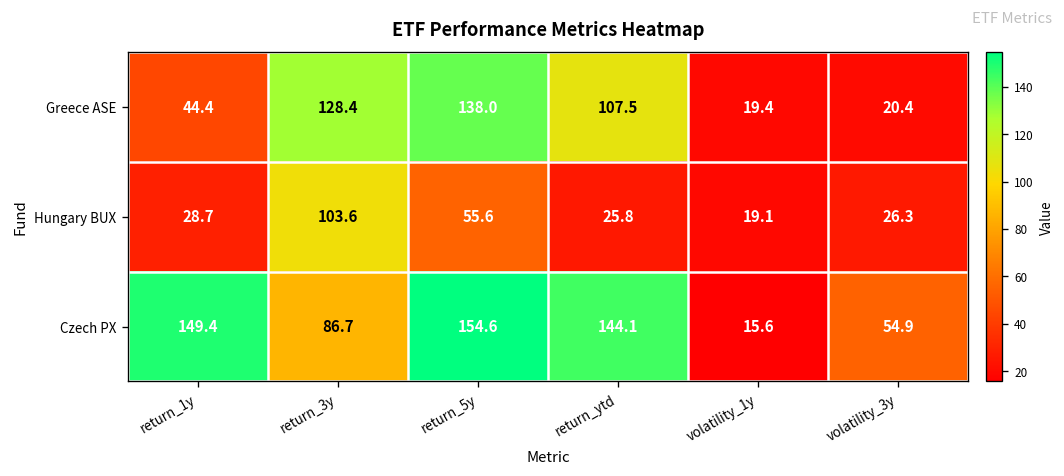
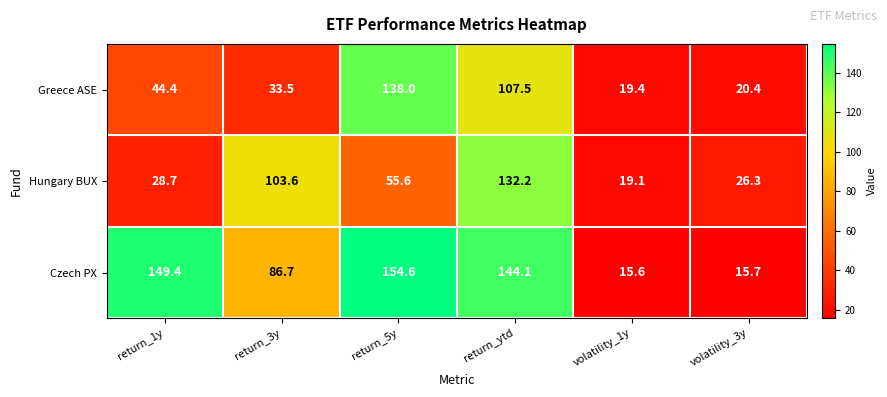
  {
    "Greece ASE": {
      "return_1y": 44.4,
-     "return_3y": 128.4,
+     "return_3y": 33.5,
      "return_5y": 138.0,
      "return_ytd": 107.5,
      "volatility_1y": 19.4,
      "volatility_3y": 20.4
    },
    "Hungary BUX": {
      "return_1y": 28.7,
      "return_3y": 103.6,
      "return_5y": 55.6,
-     "return_ytd": 25.8,
+     "return_ytd": 132.2,
      "volatility_1y": 19.1,
      "volatility_3y": 26.3
    },
    "Czech PX": {
      "return_1y": 149.4,
      "return_3y": 86.7,
      "return_5y": 154.6,
      "return_ytd": 144.1,
      "volatility_1y": 15.6,
-     "volatility_3y": 54.9
+     "volatility_3y": 15.7
    }
  }
